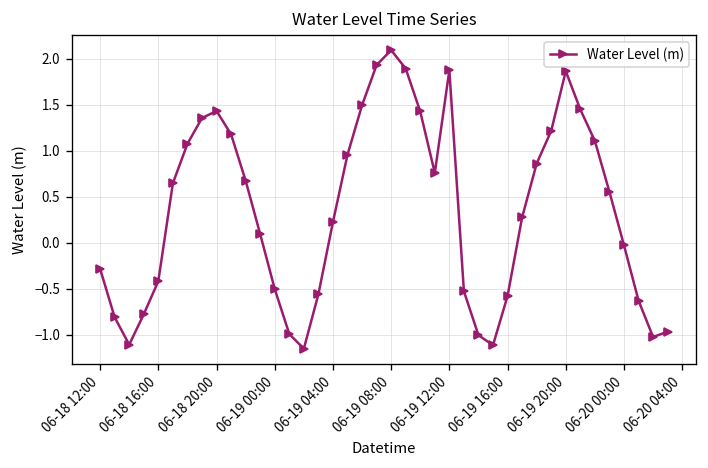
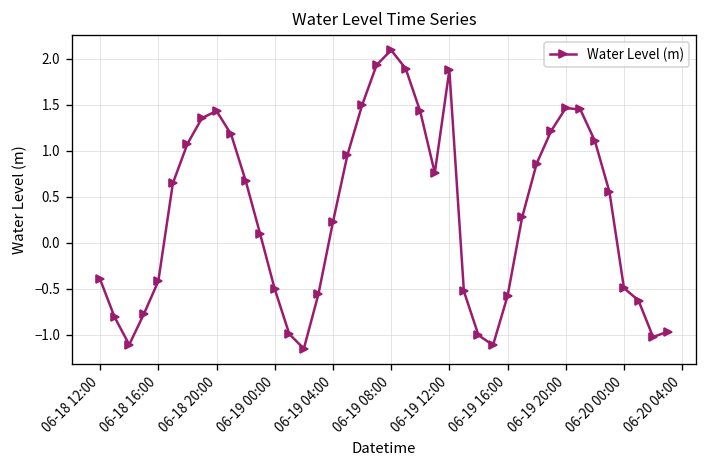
  {
-   "06-18 12:00": -0.3,
+   "06-18 12:00": -0.4,
    "06-18 16:00": -0.4,
    "06-18 20:00": 1.4,
    "06-19 00:00": -0.5,
    "06-19 04:00": 0.2,
    "06-19 08:00": 2.1,
    "06-19 12:00": 1.9,
    "06-19 16:00": -0.6,
-   "06-19 20:00": 1.9,
-   "06-20 00:00": 0.0
+   "06-19 20:00": 1.5,
+   "06-20 00:00": -0.5
  }
